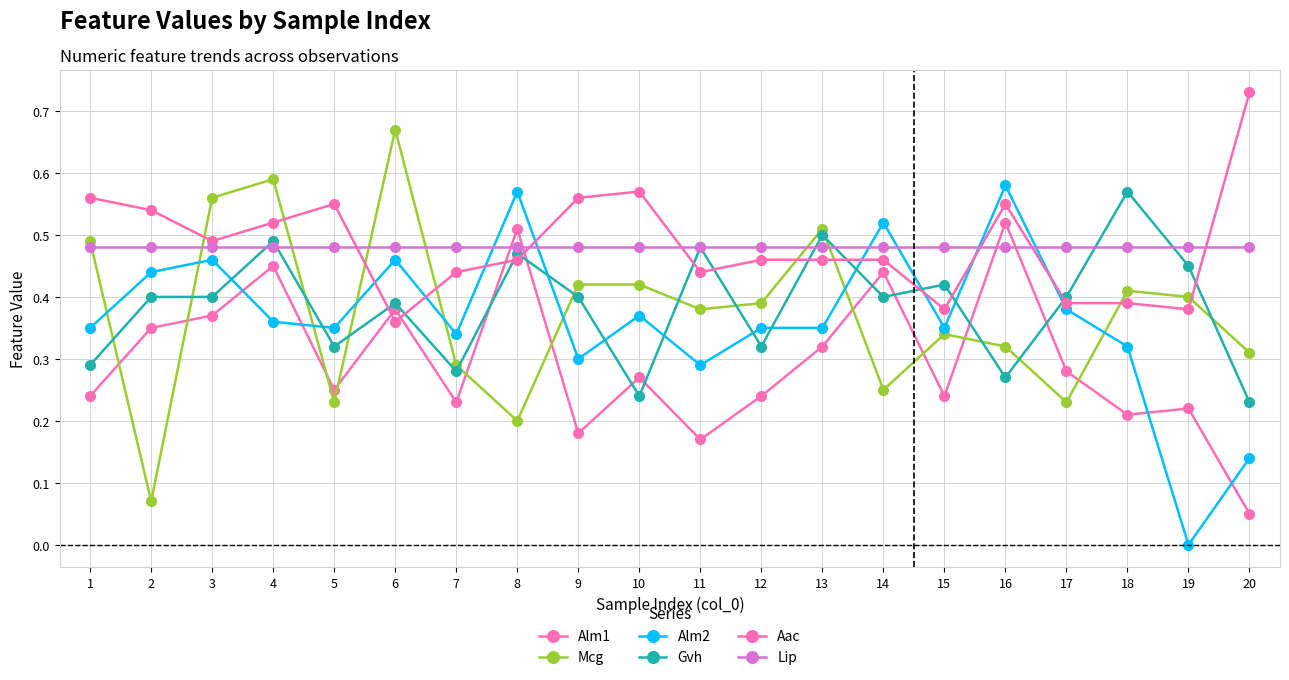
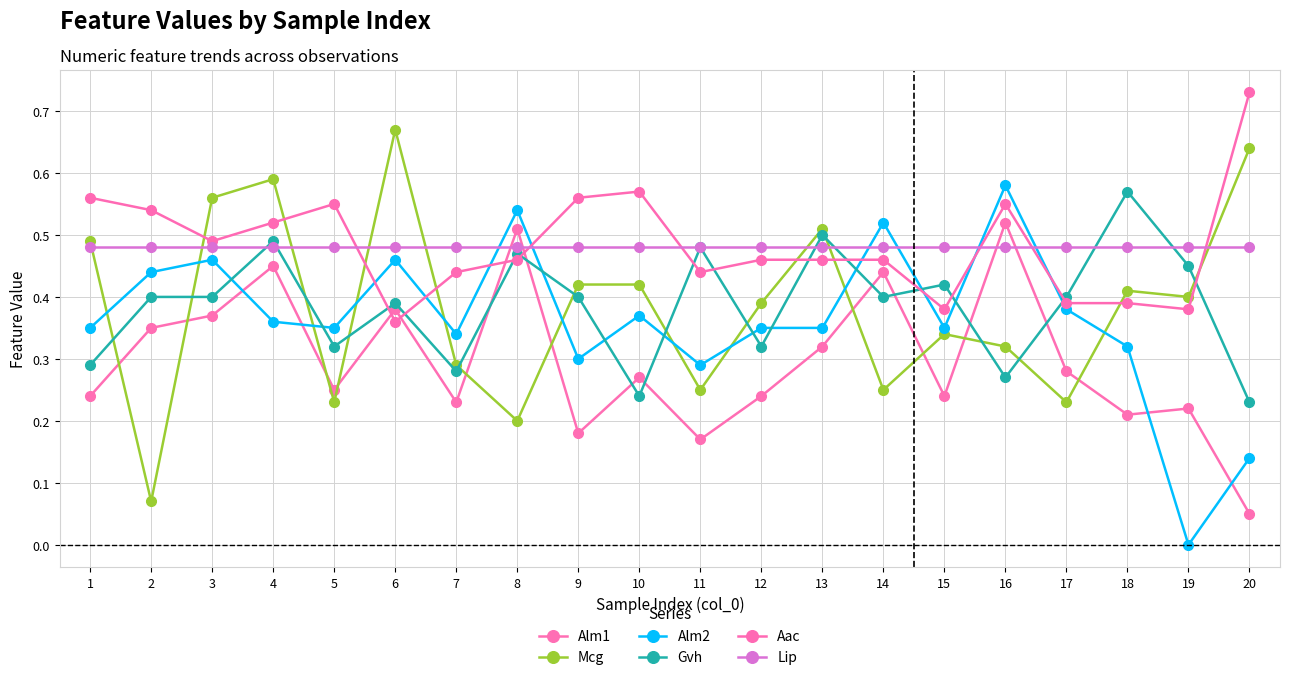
  {
    "Mcg": {
      "1": 0.49,
      "2": 0.07,
      "3": 0.56,
      "4": 0.59,
      "5": 0.23,
      "6": 0.67,
      "7": 0.29,
      "8": 0.20,
      "9": 0.42,
      "10": 0.42,
-     "11": 0.38,
+     "11": 0.25,
      "12": 0.39,
      "13": 0.51,
      "14": 0.25,
      "15": 0.34,
      "16": 0.32,
      "17": 0.23,
      "18": 0.41,
      "19": 0.40,
-     "20": 0.31
+     "20": 0.64
    },
    "Alm2": {
      "1": 0.35,
      "2": 0.44,
      "3": 0.46,
      "4": 0.36,
      "5": 0.35,
      "6": 0.46,
      "7": 0.34,
-     "8": 0.57,
+     "8": 0.54,
      "9": 0.30,
      "10": 0.37,
      "11": 0.29,
      "12": 0.35,
      "13": 0.35,
      "14": 0.52,
      "15": 0.35,
      "16": 0.58,
      "17": 0.38,
      "18": 0.32,
      "19": 0.00,
      "20": 0.14
    },
    "Gvh": {
      "1": 0.29,
      "2": 0.40,
      "3": 0.40,
      "4": 0.49,
      "5": 0.32,
      "6": 0.39,
      "7": 0.28,
      "8": 0.47,
      "9": 0.40,
      "10": 0.24,
      "12": 0.32,
      "13": 0.50,
      "14": 0.40,
      "15": 0.42,
      "16": 0.27,
      "17": 0.40,
      "18": 0.57,
      "19": 0.45,
      "20": 0.23
    }
  }
